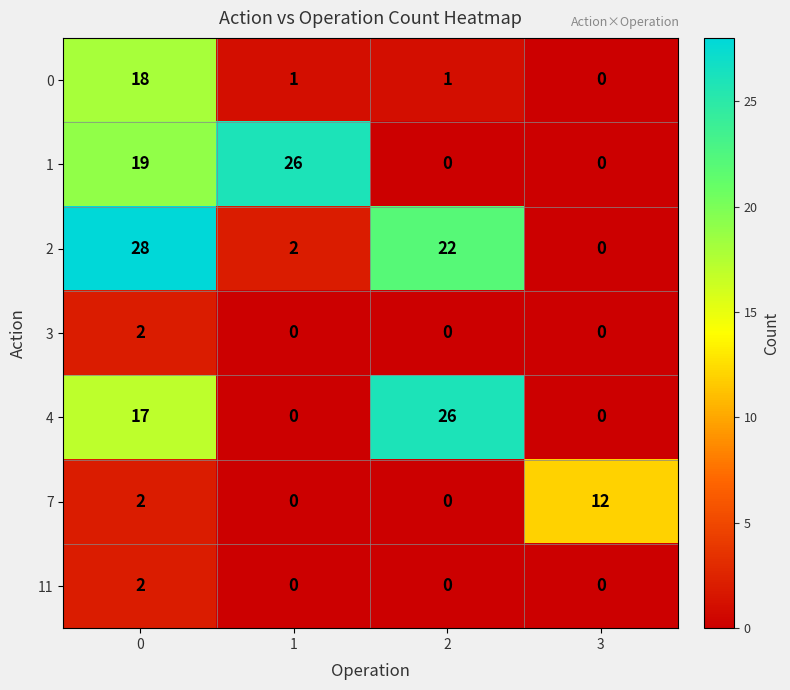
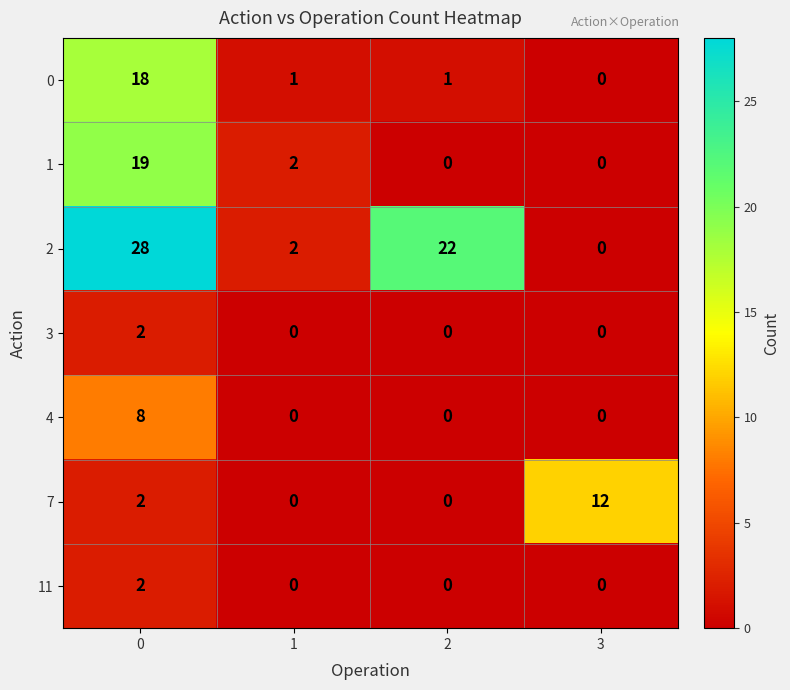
  {
    "0": {
      "0": 18,
      "1": 1,
      "2": 1,
      "3": 0
    },
    "1": {
      "0": 19,
-     "1": 26,
+     "1": 2,
      "2": 0,
      "3": 0
    },
    "2": {
      "0": 28,
      "1": 2,
      "2": 22,
      "3": 0
    },
    "3": {
      "0": 2,
      "1": 0,
      "2": 0,
      "3": 0
    },
    "4": {
-     "0": 17,
+     "0": 8,
      "1": 0,
-     "2": 26,
+     "2": 0,
      "3": 0
    },
    "7": {
      "0": 2,
      "1": 0,
      "2": 0,
      "3": 12
    },
    "11": {
      "0": 2,
      "1": 0,
      "2": 0,
      "3": 0
    }
  }
